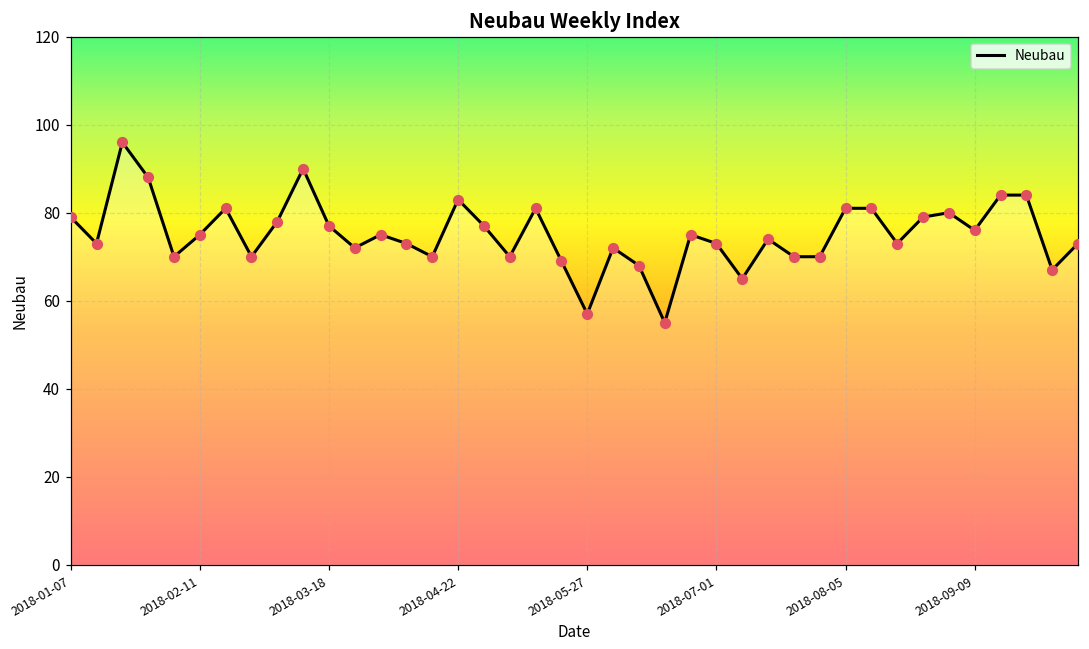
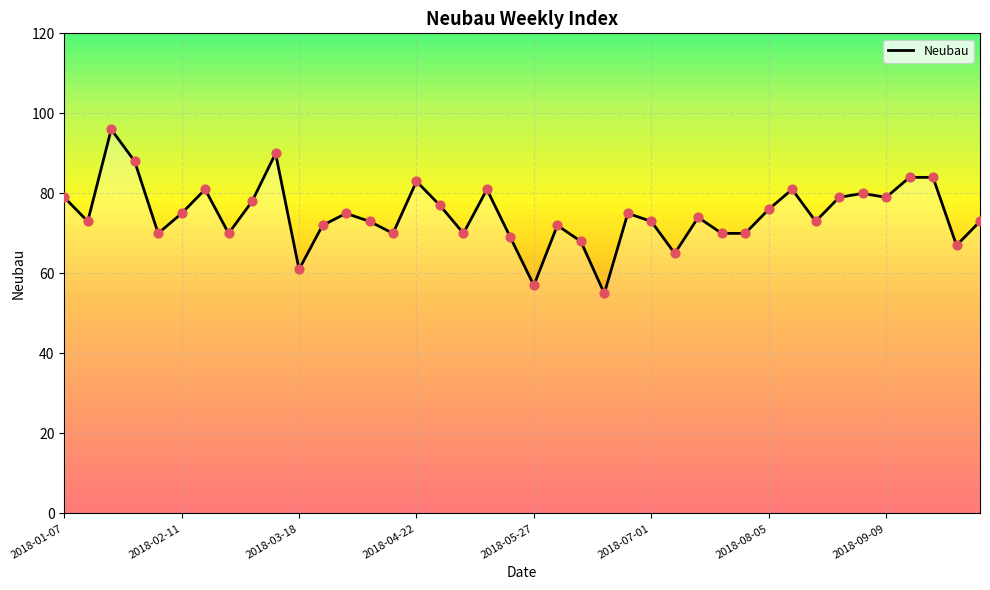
  {
    "2018-01-07": 79,
    "2018-02-11": 75,
-   "2018-03-18": 77,
+   "2018-03-18": 61,
    "2018-04-22": 83,
    "2018-05-27": 57,
    "2018-07-01": 73,
-   "2018-08-05": 81,
-   "2018-09-09": 76
+   "2018-08-05": 76,
+   "2018-09-09": 79
  }
